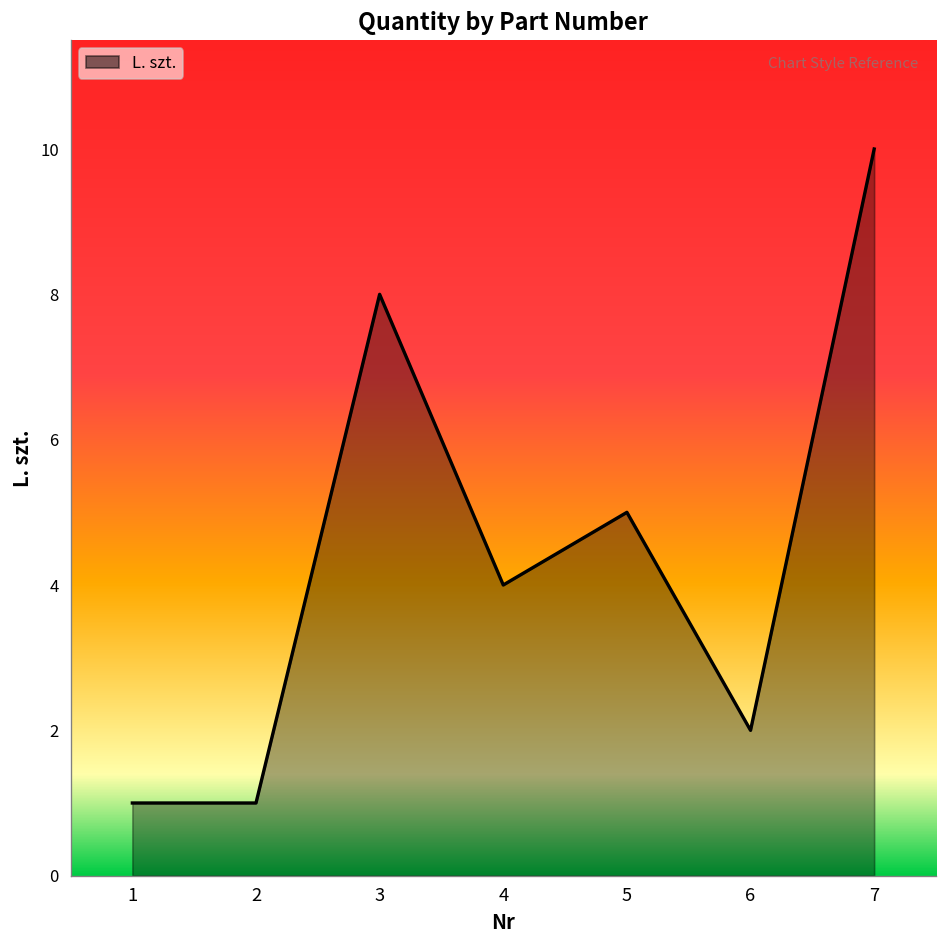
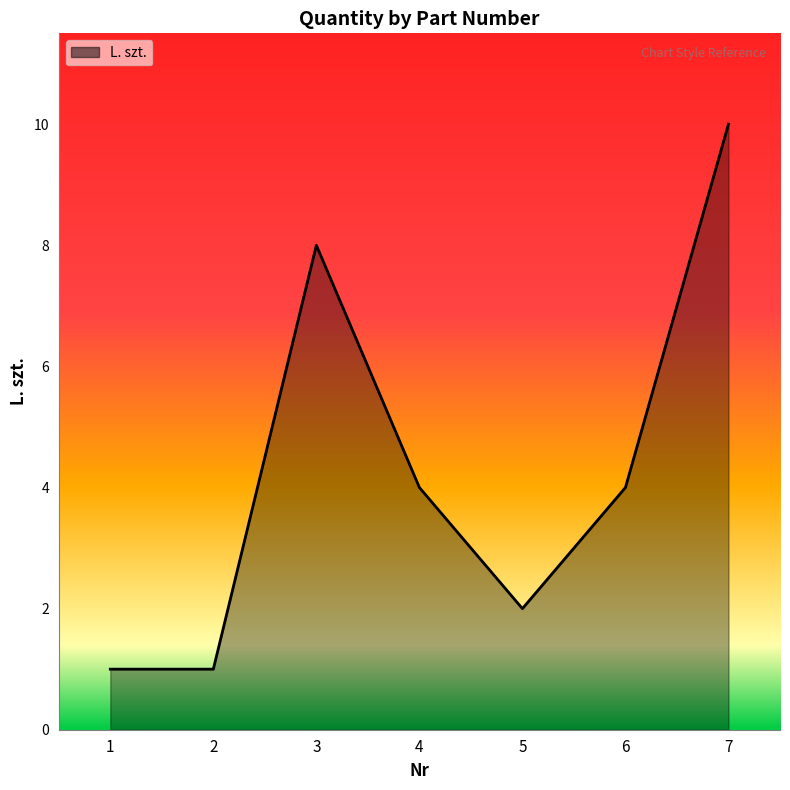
  {
    "1": 1,
    "2": 1,
    "3": 8,
    "4": 4,
-   "5": 5,
-   "6": 2,
+   "5": 2,
+   "6": 4,
    "7": 10
  }
